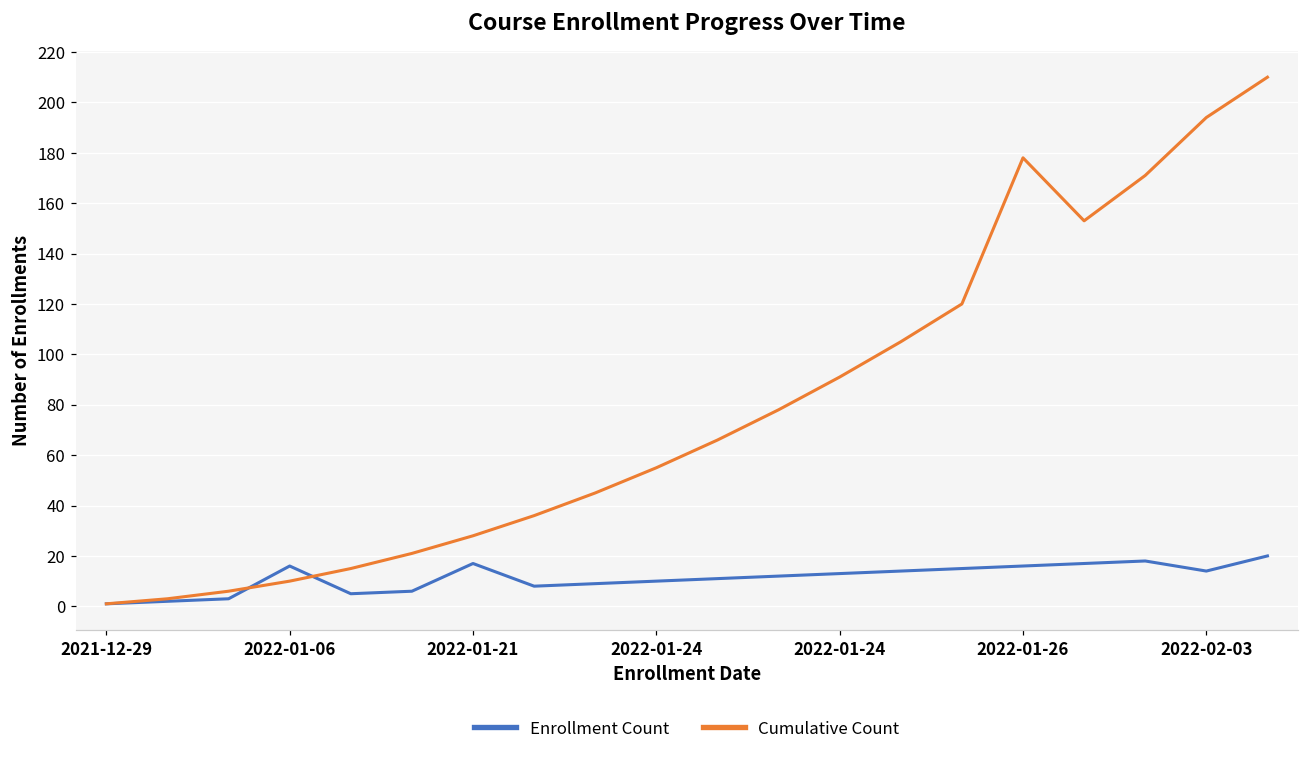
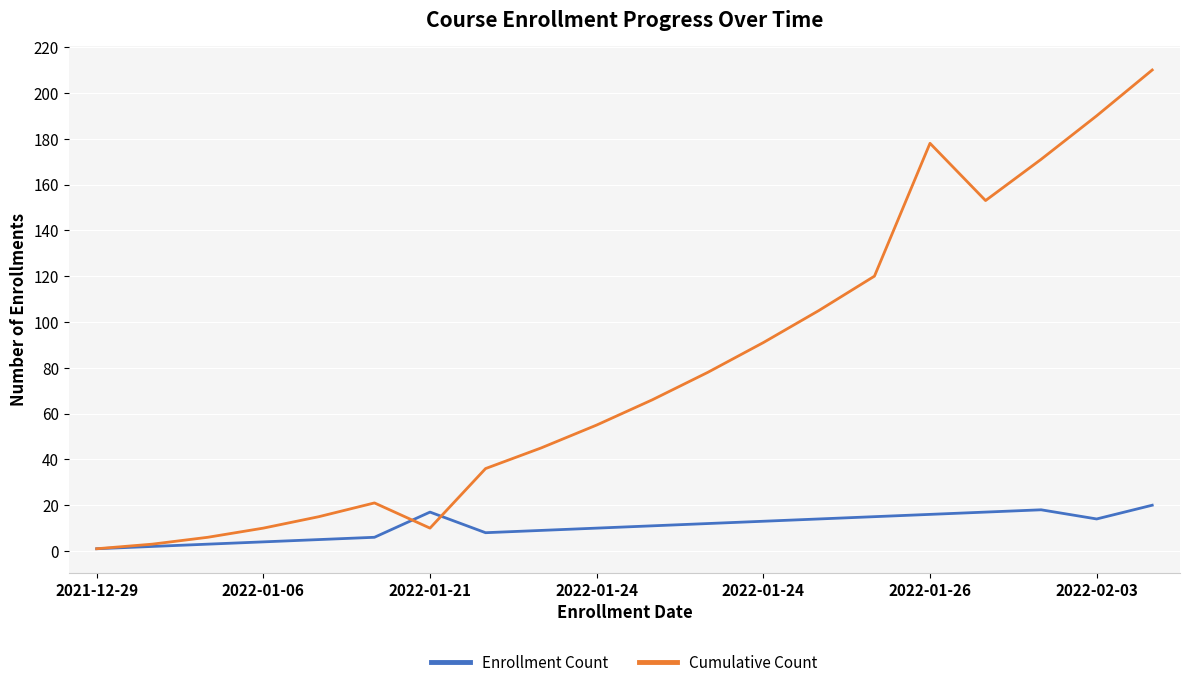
  {
    "Enrollment Count": {
-     "2022-01-06": 16,
+     "2022-01-06": 4,
      "2022-01-21": 17,
      "2022-01-26": 16,
      "2022-02-03": 14
    },
    "Cumulative Count": {
      "2022-01-06": 10,
-     "2022-01-21": 28,
+     "2022-01-21": 10,
      "2022-01-26": 178,
-     "2022-02-03": 194
+     "2022-02-03": 190
    }
  }
